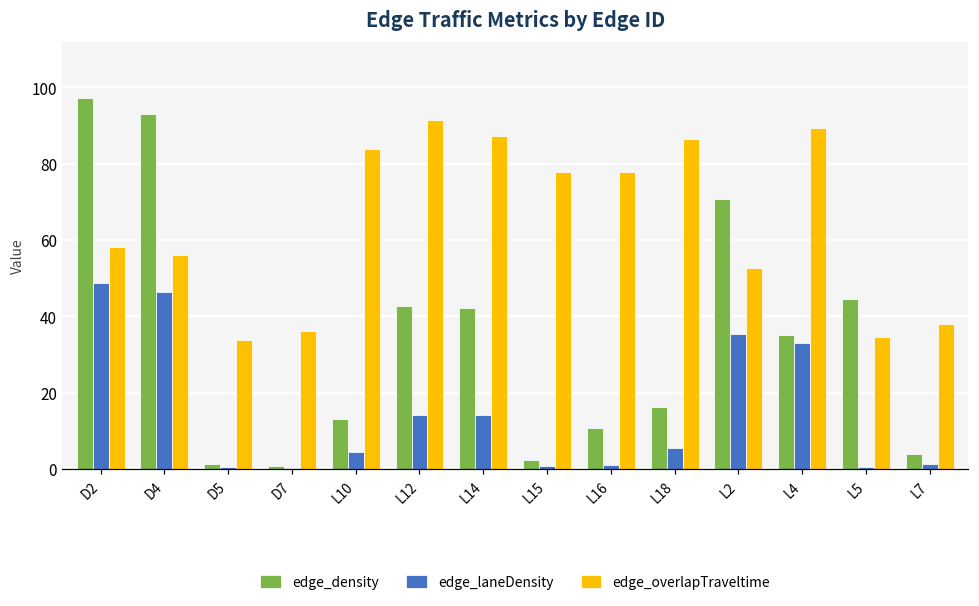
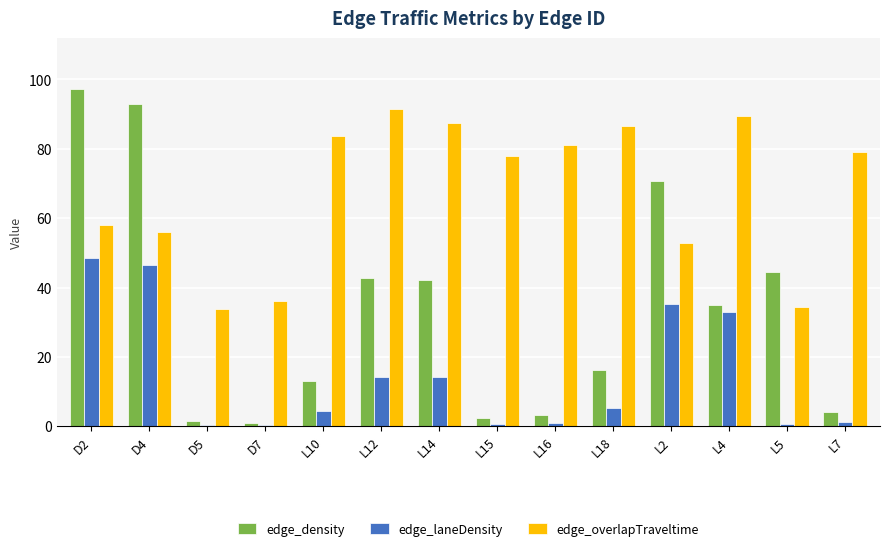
  {
    "edge_density": {
      "D2": 97,
      "D4": 93,
      "D5": 1,
      "D7": 1,
      "L10": 13,
      "L12": 43,
      "L14": 42,
      "L15": 2,
-     "L16": 11,
+     "L16": 3,
      "L18": 16,
      "L2": 71,
      "L4": 35,
      "L5": 44,
      "L7": 4
    },
    "edge_laneDensity": {
      "D2": 49,
      "D4": 46,
      "L10": 4,
      "L12": 14,
      "L14": 14,
      "L15": 1,
      "L16": 1,
      "L18": 5,
      "L2": 35,
      "L4": 33,
      "L7": 1
    },
    "edge_overlapTraveltime": {
      "D2": 58,
      "D4": 56,
      "D5": 34,
      "D7": 36,
      "L10": 84,
      "L12": 91,
      "L14": 87,
      "L15": 78,
-     "L16": 78,
+     "L16": 81,
      "L18": 87,
      "L2": 53,
      "L4": 89,
      "L5": 35,
-     "L7": 38
+     "L7": 79
    }
  }
